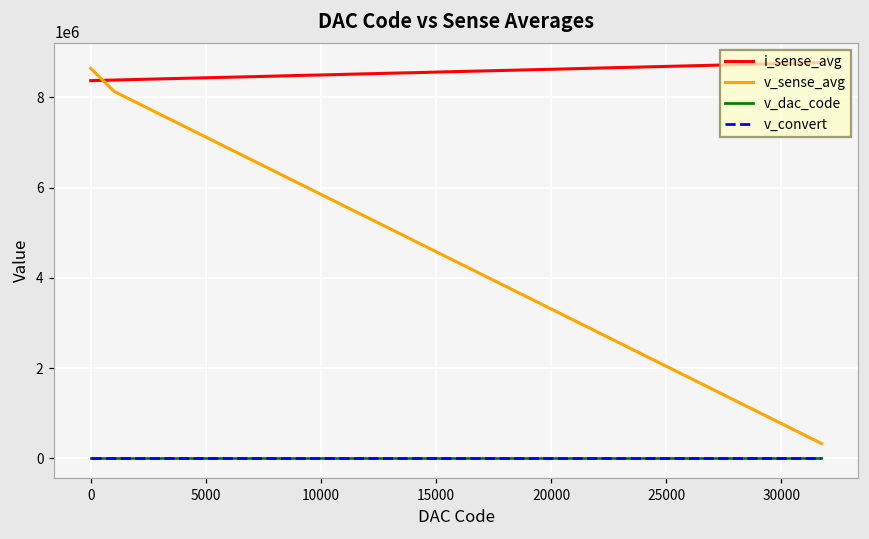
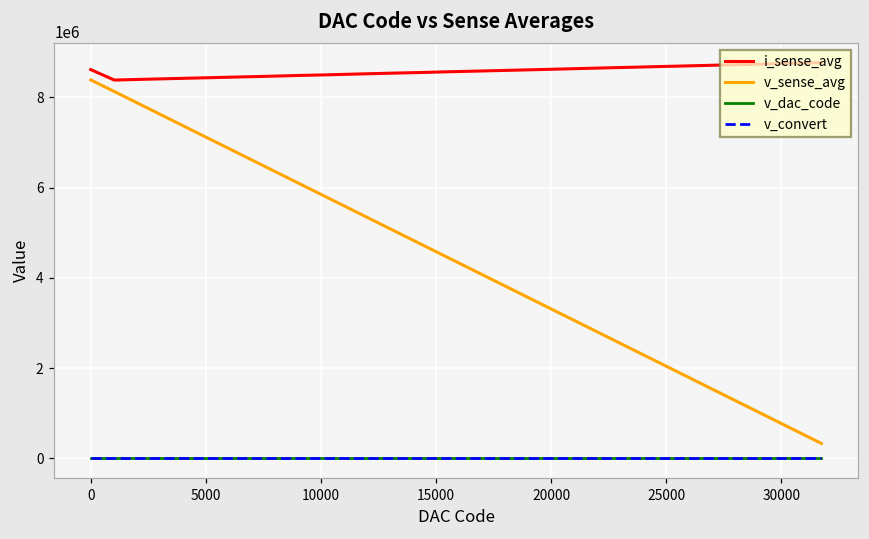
  {
    "i_sense_avg": {
-     "0": 8400000
+     "0": 8600000
    },
    "v_sense_avg": {
-     "0": 8600000
+     "0": 8400000
    },
    "v_convert": {
      "0": 0
    }
  }
